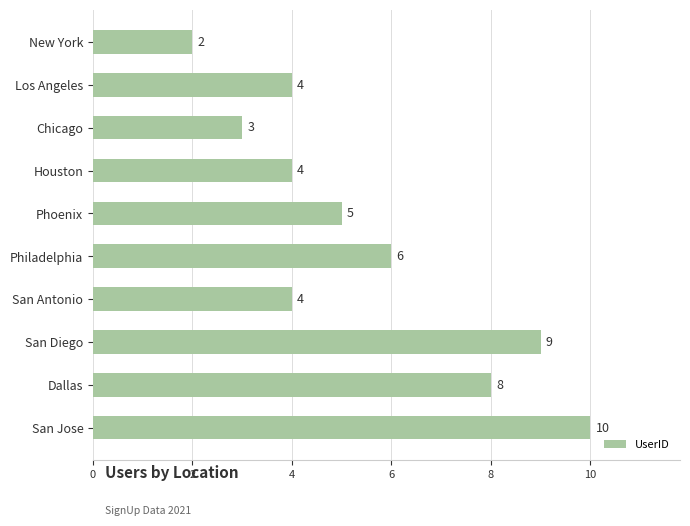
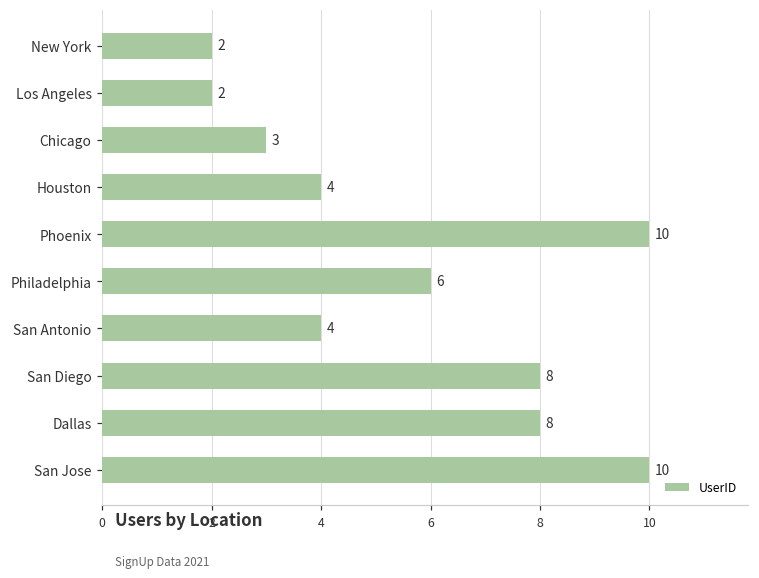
  {
    "New York": 2,
-   "Los Angeles": 4,
+   "Los Angeles": 2,
    "Chicago": 3,
    "Houston": 4,
-   "Phoenix": 5,
+   "Phoenix": 10,
    "Philadelphia": 6,
    "San Antonio": 4,
-   "San Diego": 9,
+   "San Diego": 8,
    "Dallas": 8,
    "San Jose": 10
  }
